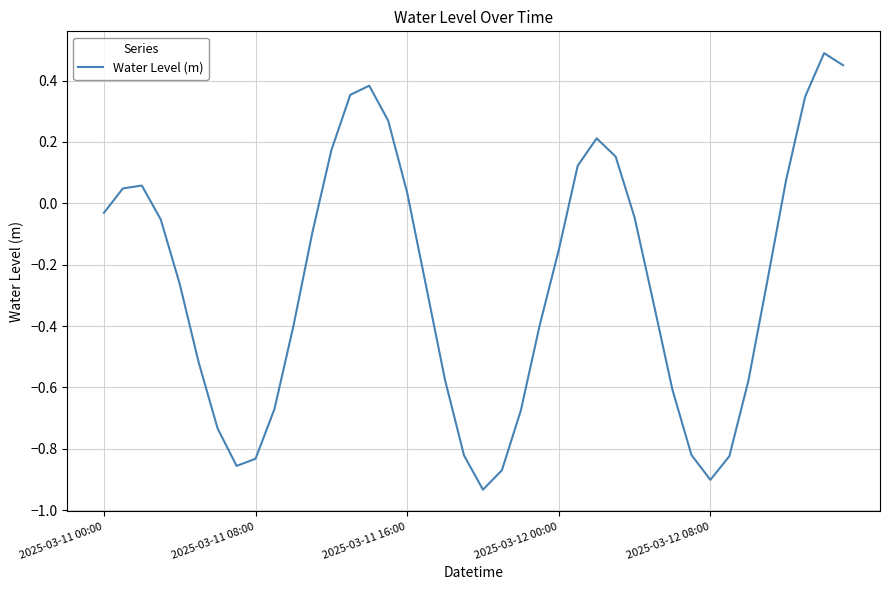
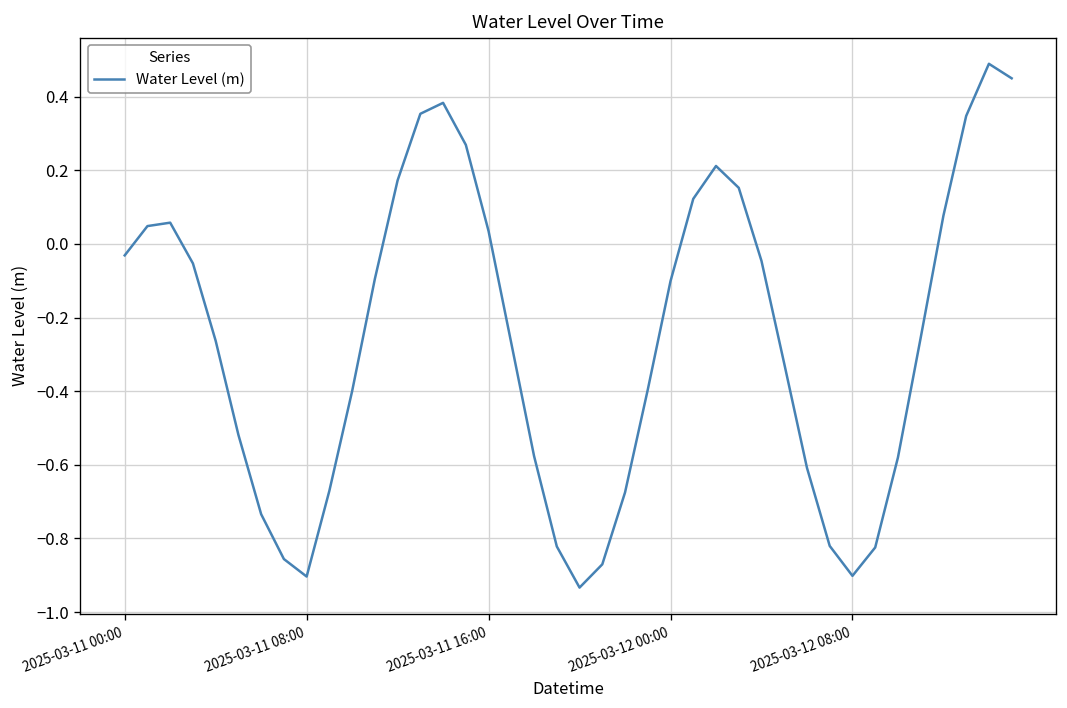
  {
    "2025-03-11 00:00": -0.03,
-   "2025-03-11 08:00": -0.83,
+   "2025-03-11 08:00": -0.90,
    "2025-03-11 16:00": 0.03,
-   "2025-03-12 00:00": -0.15,
+   "2025-03-12 00:00": -0.10,
    "2025-03-12 08:00": -0.90
  }
